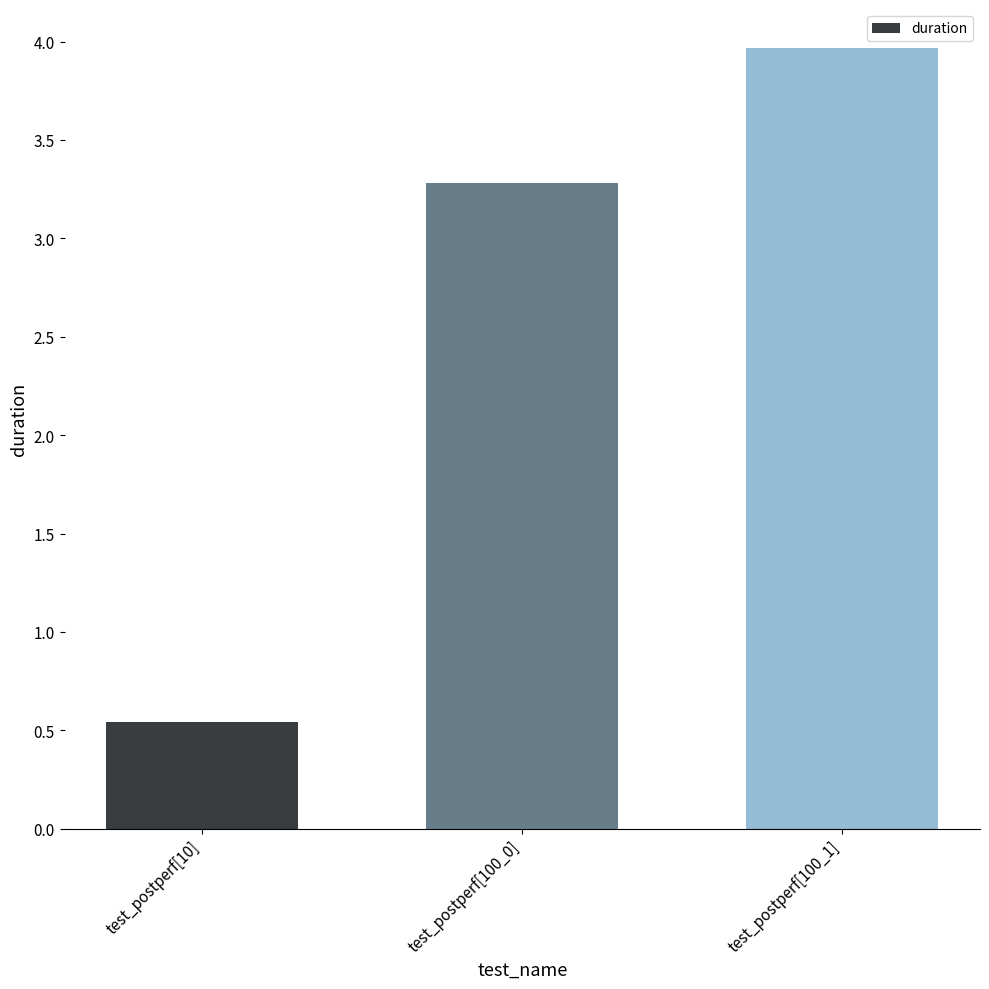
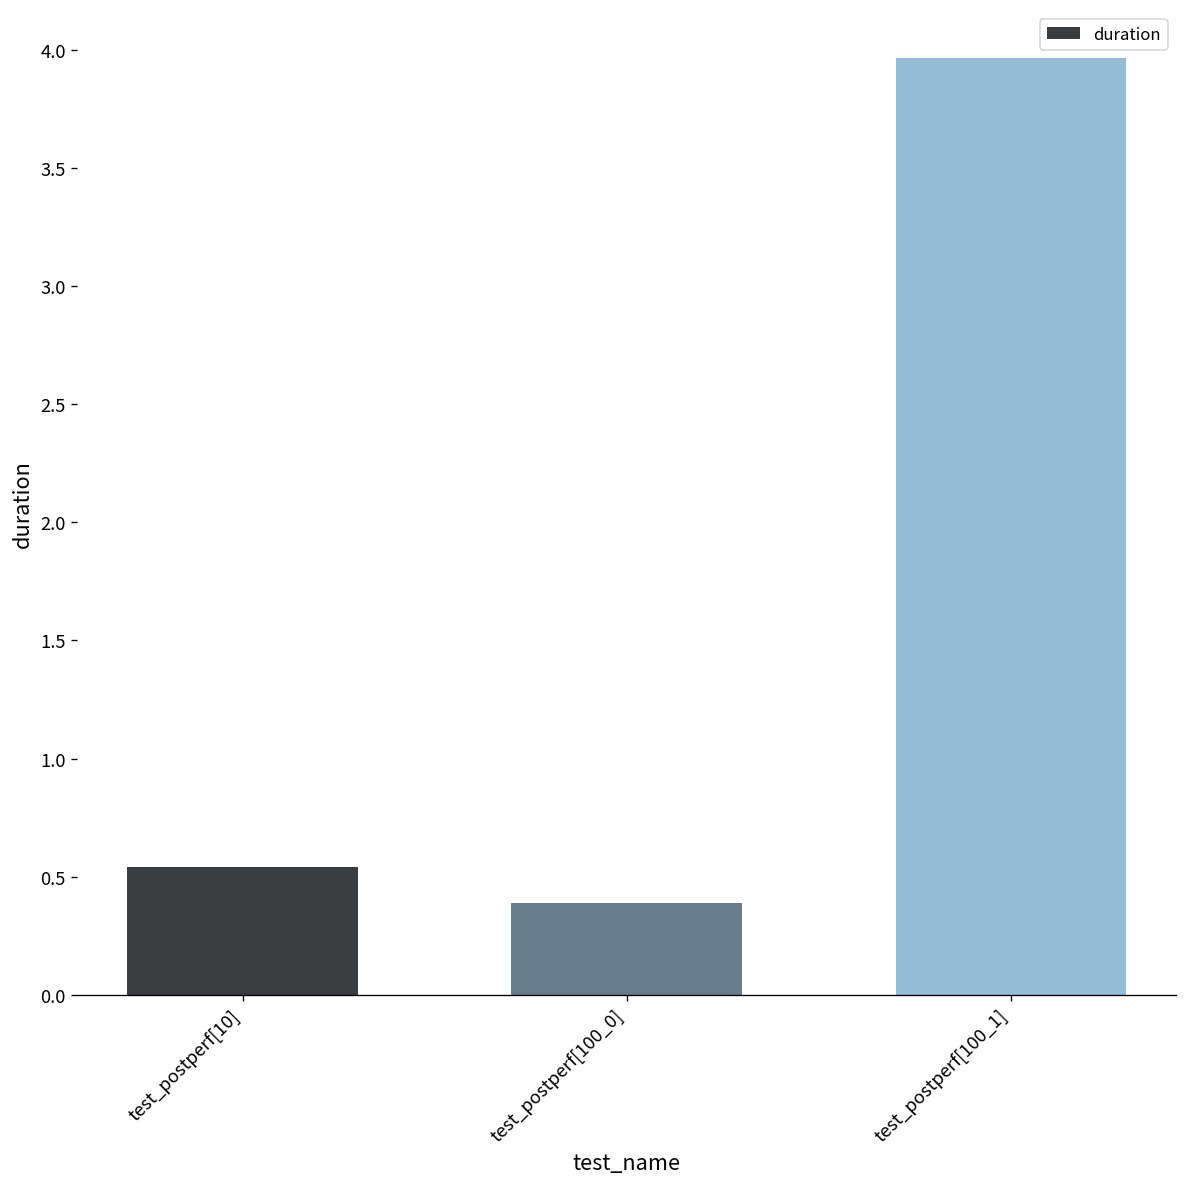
  {
    "test_postperf[10]": 0.54,
-   "test_postperf[100_0]": 3.28,
+   "test_postperf[100_0]": 0.39,
    "test_postperf[100_1]": 3.97
  }
